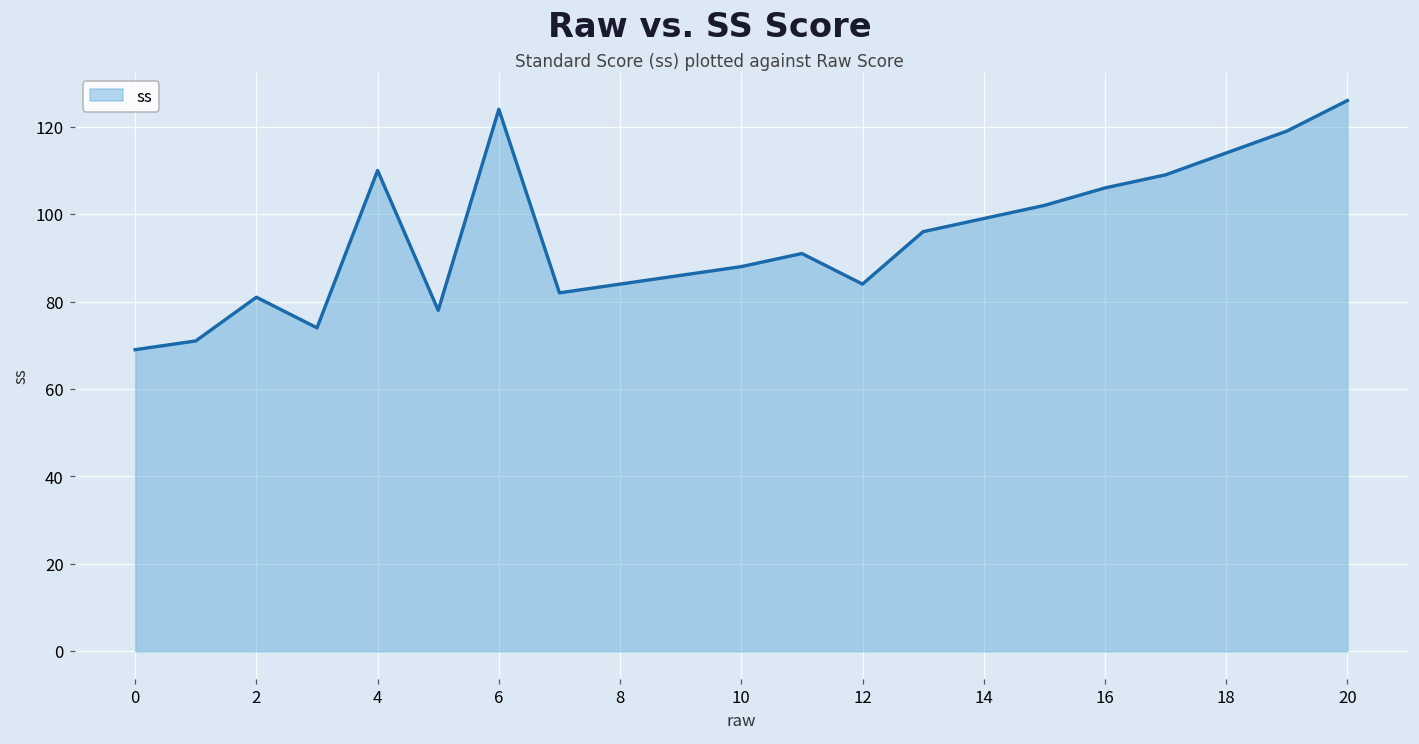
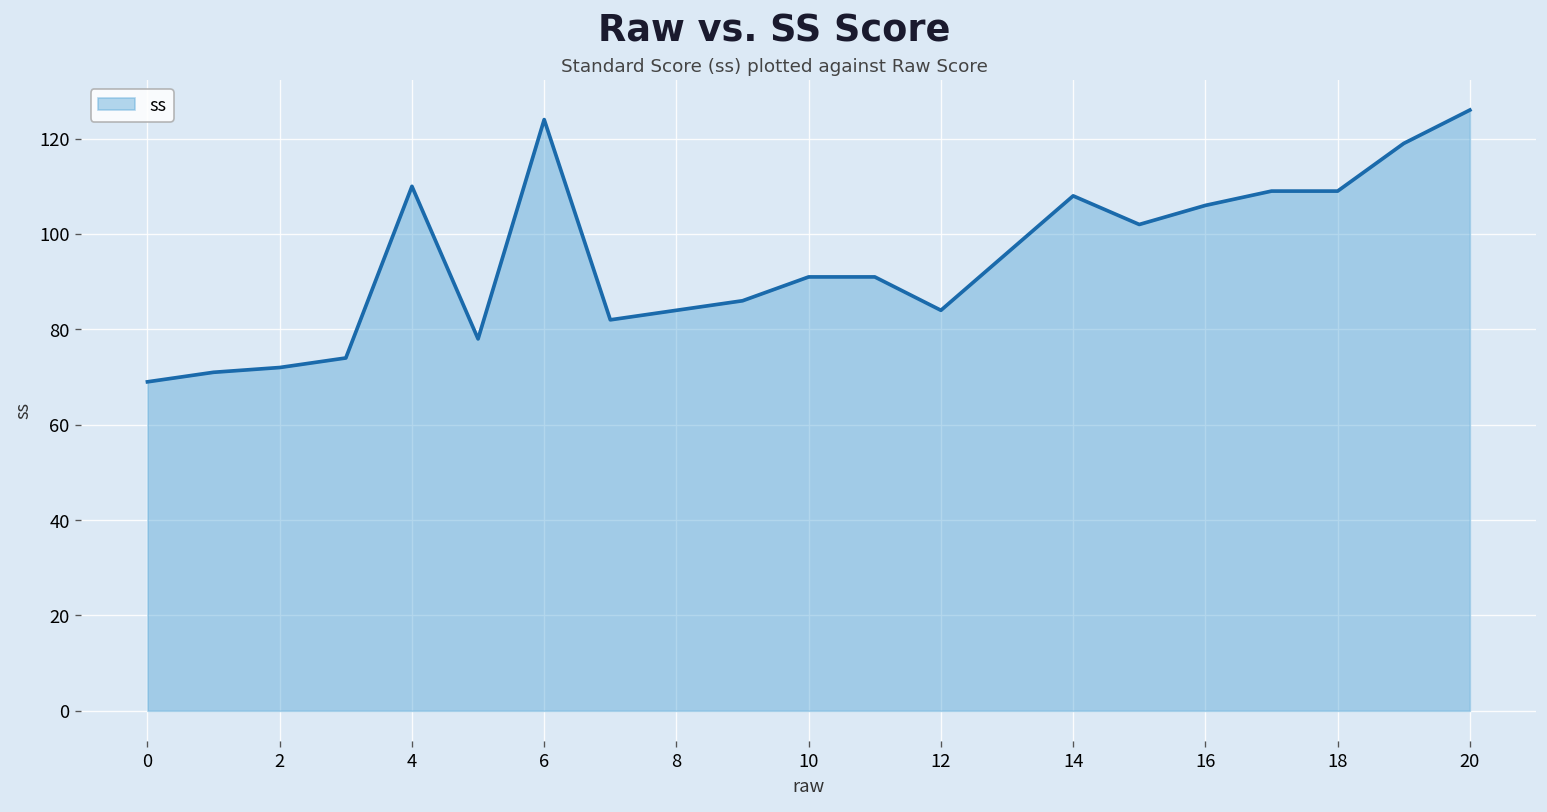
  {
    "0": 69,
-   "2": 81,
+   "2": 72,
    "4": 110,
    "6": 124,
    "8": 84,
-   "10": 88,
+   "10": 91,
    "12": 84,
-   "14": 99,
+   "14": 108,
    "16": 106,
-   "18": 114,
+   "18": 109,
    "20": 126
  }
